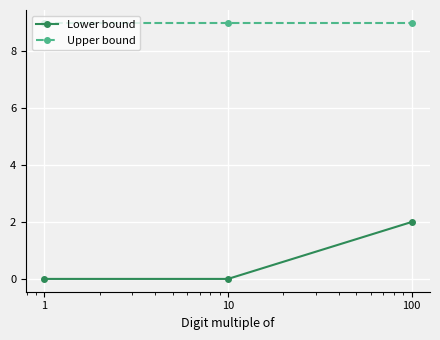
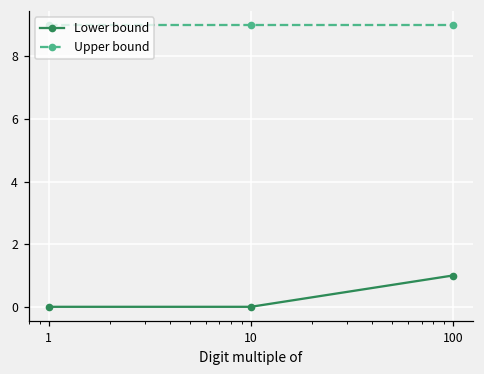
  {
    "Lower bound": {
      "1": 0,
      "10": 0,
-     "100": 2
+     "100": 1
    },
    "Upper bound": {
      "10": 9,
      "100": 9
    }
  }
